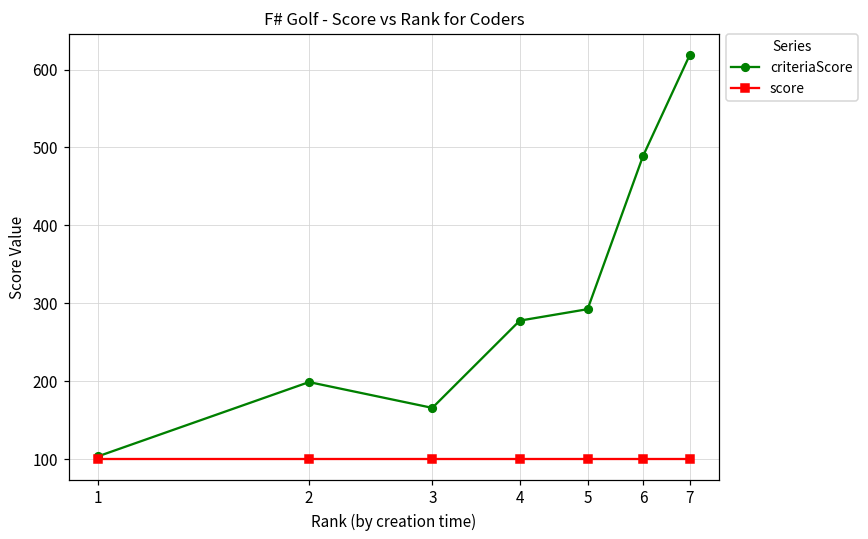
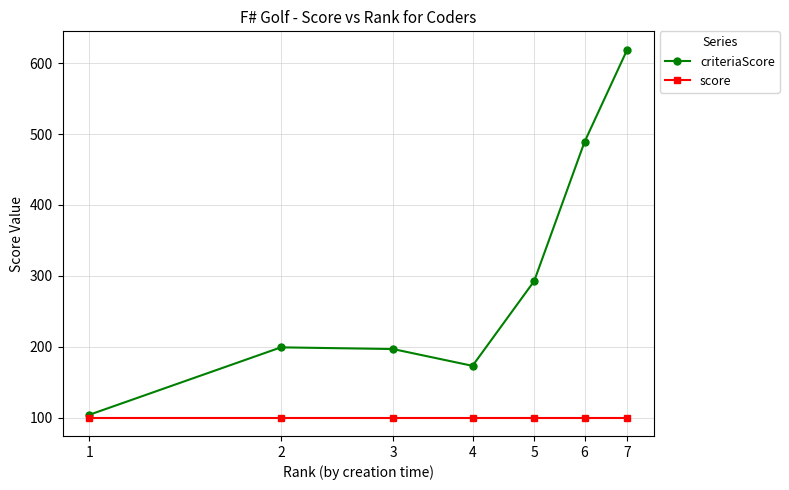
  {
    "criteriaScore": {
      "1": 100,
      "2": 200,
-     "3": 170,
-     "4": 280,
+     "3": 200,
+     "4": 170,
      "5": 290,
      "6": 490,
      "7": 620
    },
    "score": {
      "1": 100,
      "2": 100,
      "3": 100,
      "4": 100,
      "5": 100,
      "6": 100,
      "7": 100
    }
  }
